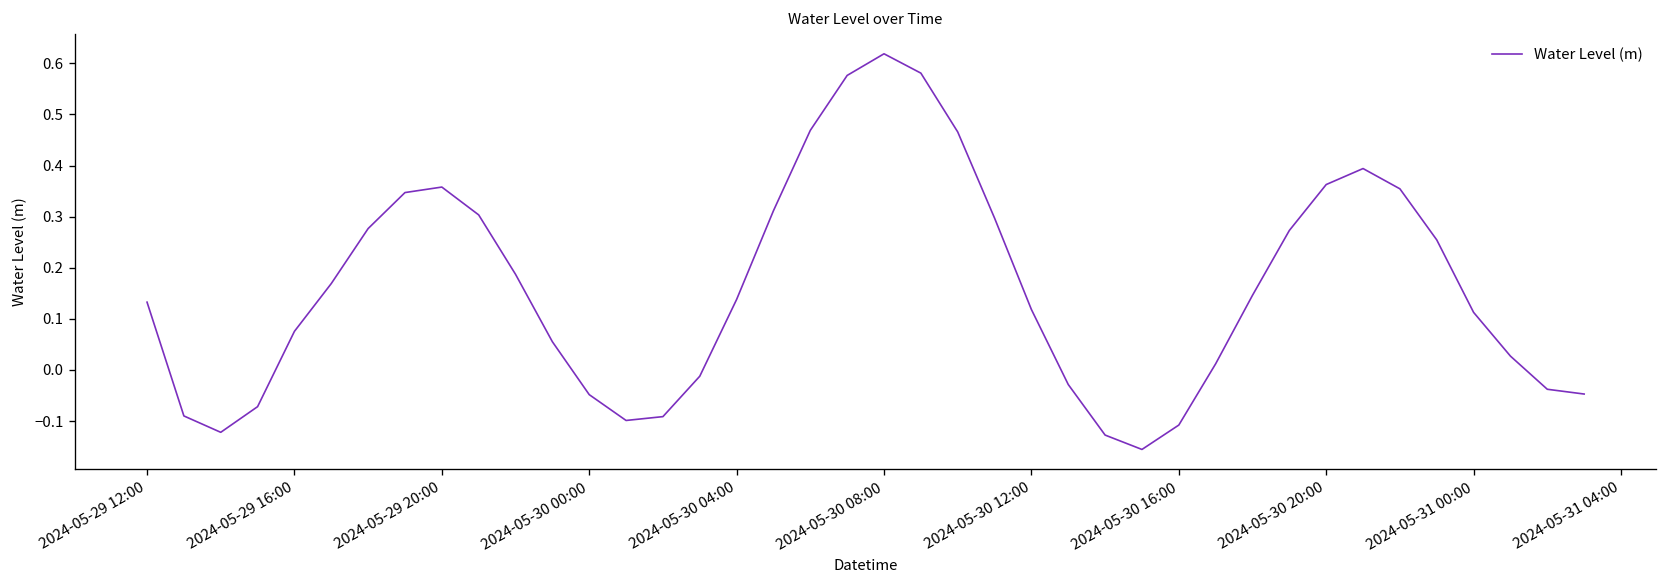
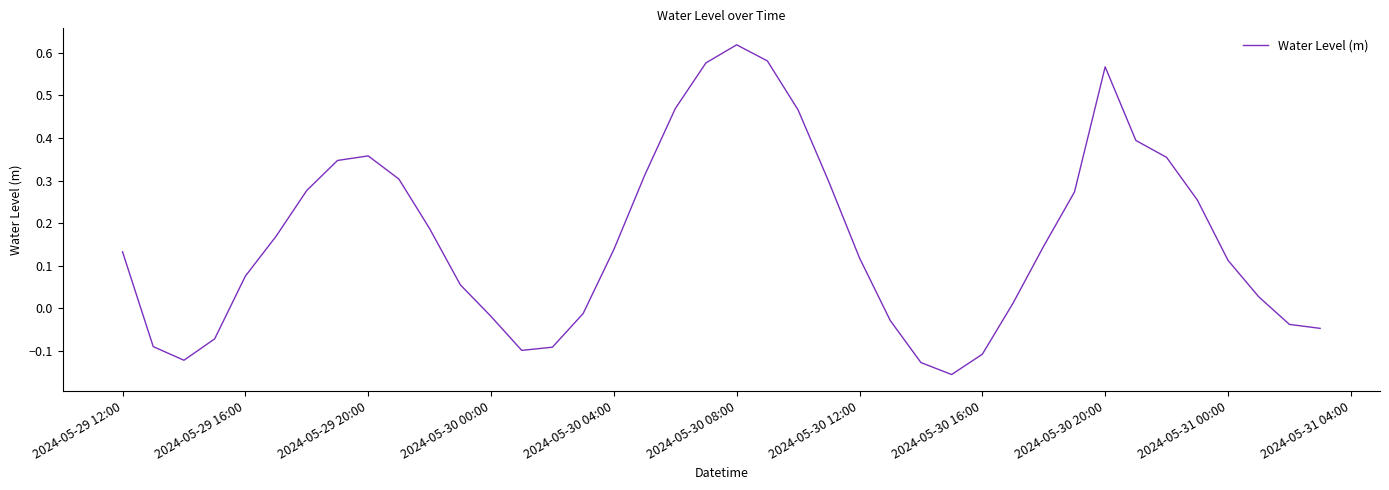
  {
    "2024-05-29 12:00": 0.13,
    "2024-05-29 16:00": 0.08,
    "2024-05-29 20:00": 0.36,
-   "2024-05-30 00:00": -0.05,
+   "2024-05-30 00:00": -0.02,
    "2024-05-30 04:00": 0.14,
    "2024-05-30 08:00": 0.62,
    "2024-05-30 12:00": 0.12,
    "2024-05-30 16:00": -0.11,
-   "2024-05-30 20:00": 0.36,
+   "2024-05-30 20:00": 0.57,
    "2024-05-31 00:00": 0.11
  }
